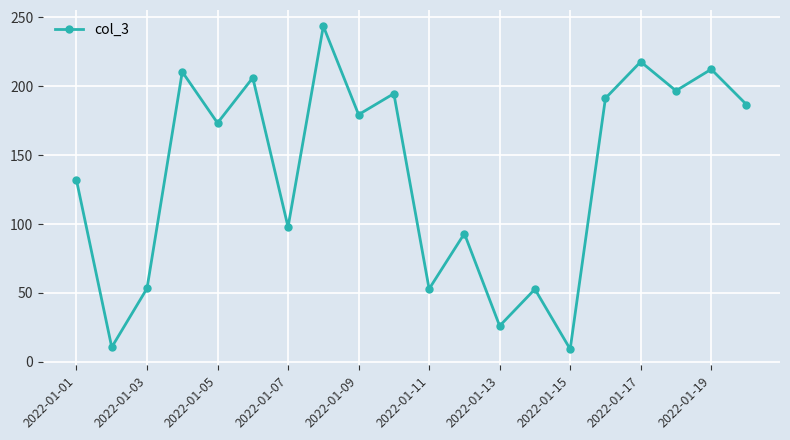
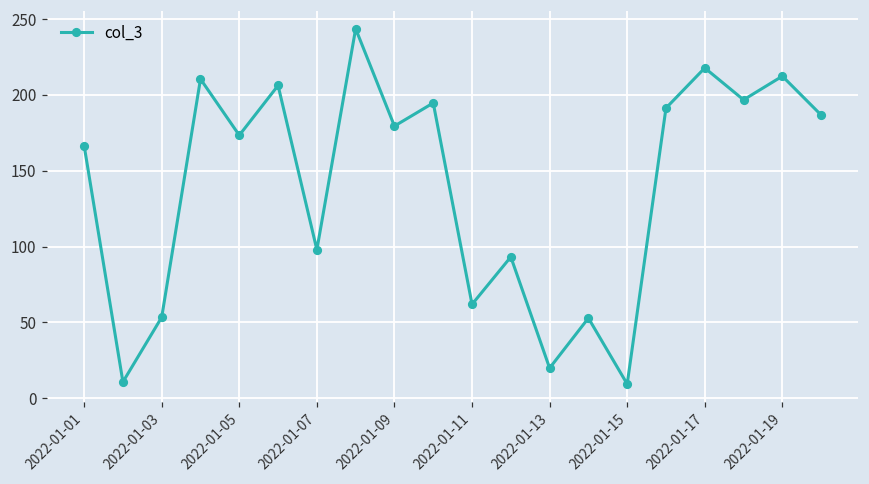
  {
-   "2022-01-01": 132,
+   "2022-01-01": 167,
    "2022-01-03": 53,
    "2022-01-05": 173,
    "2022-01-07": 98,
    "2022-01-09": 179,
-   "2022-01-11": 53,
-   "2022-01-13": 26,
+   "2022-01-11": 62,
+   "2022-01-13": 20,
    "2022-01-15": 9,
    "2022-01-17": 218,
    "2022-01-19": 212
  }
